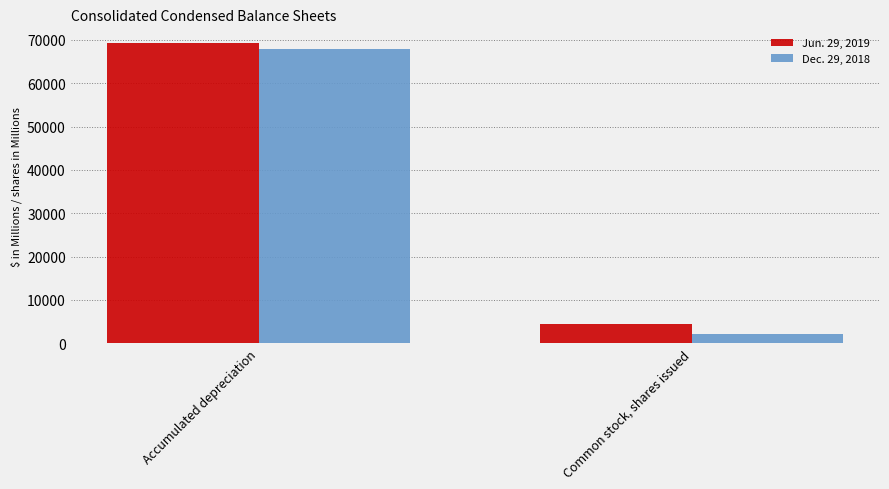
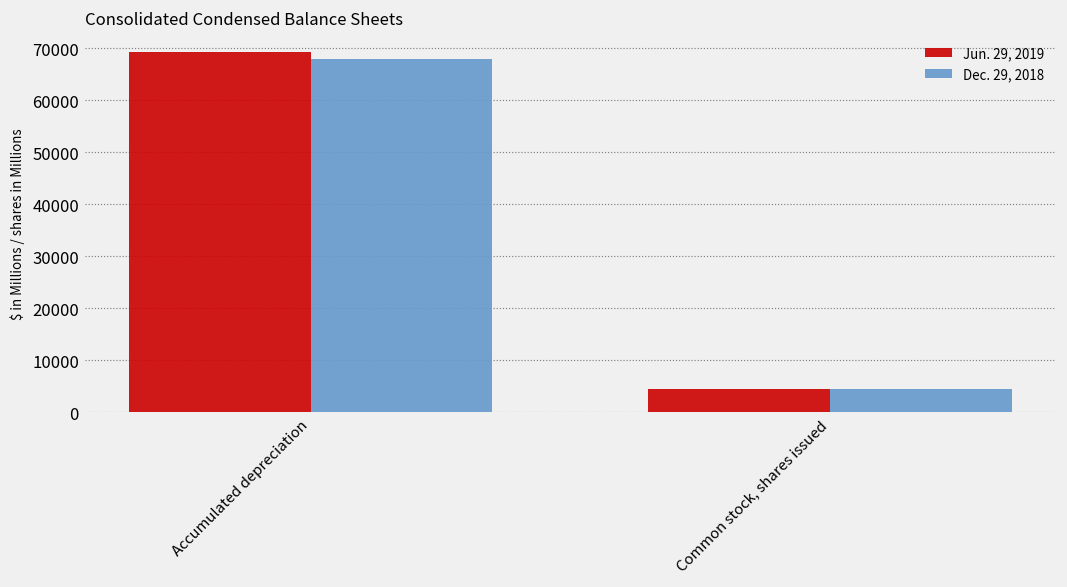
  {
    "Jun. 29, 2019": {
      "Accumulated depreciation": 69000,
      "Common stock, shares issued": 4000
    },
    "Dec. 29, 2018": {
      "Accumulated depreciation": 68000,
-     "Common stock, shares issued": 2000
+     "Common stock, shares issued": 5000
    }
  }
